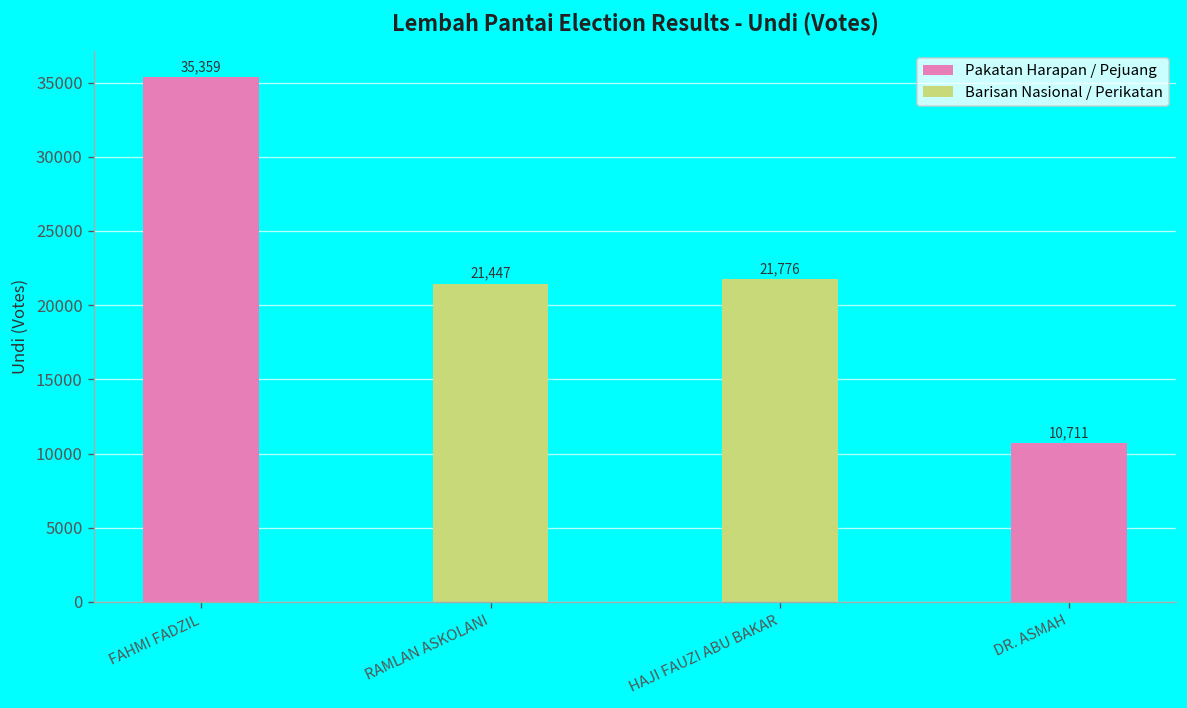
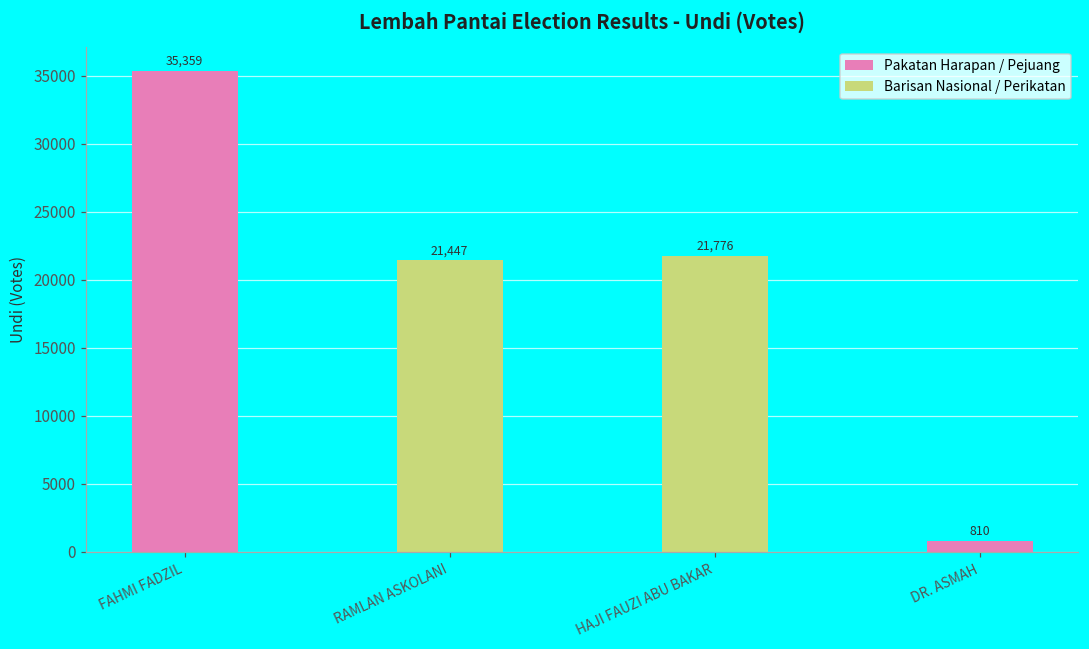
  {
    "FAHMI FADZIL": "35,359",
    "RAMLAN ASKOLANI": "21,447",
    "HAJI FAUZI ABU BAKAR": "21,776",
-   "DR. ASMAH": "10,711"
+   "DR. ASMAH": "810"
  }
